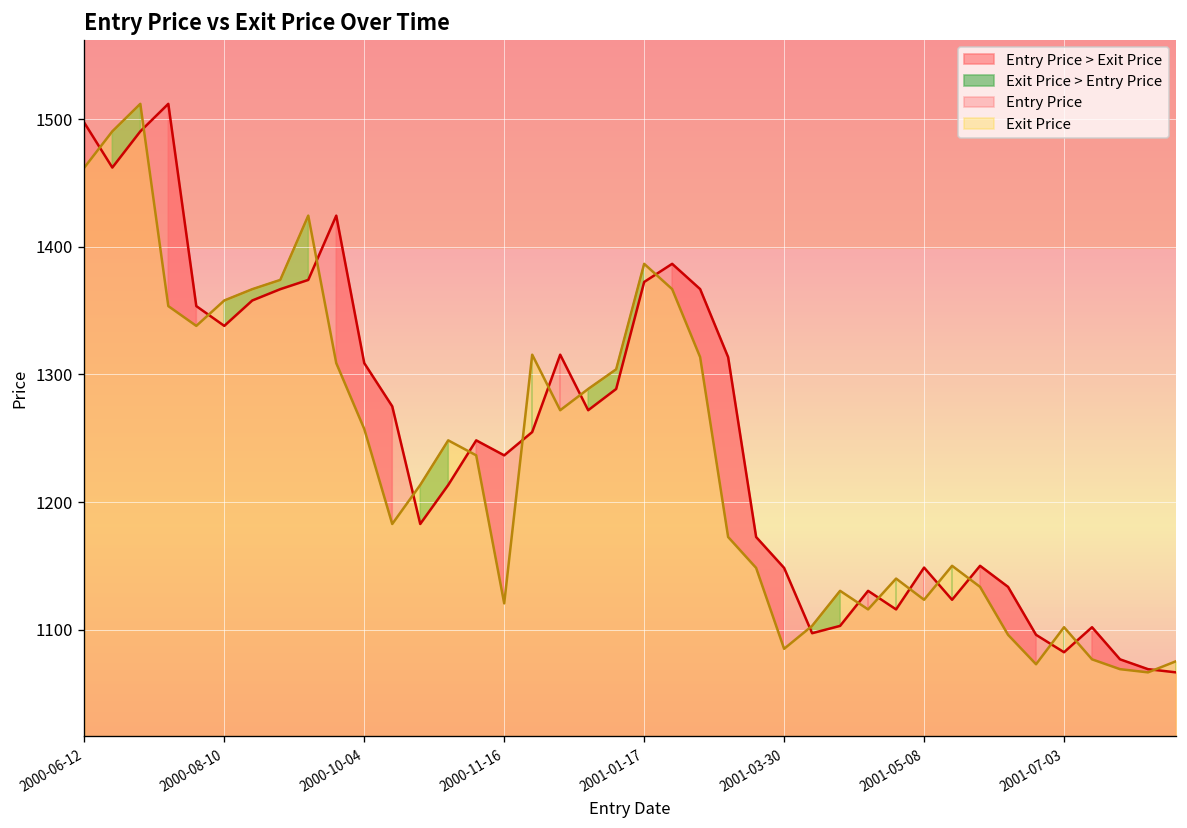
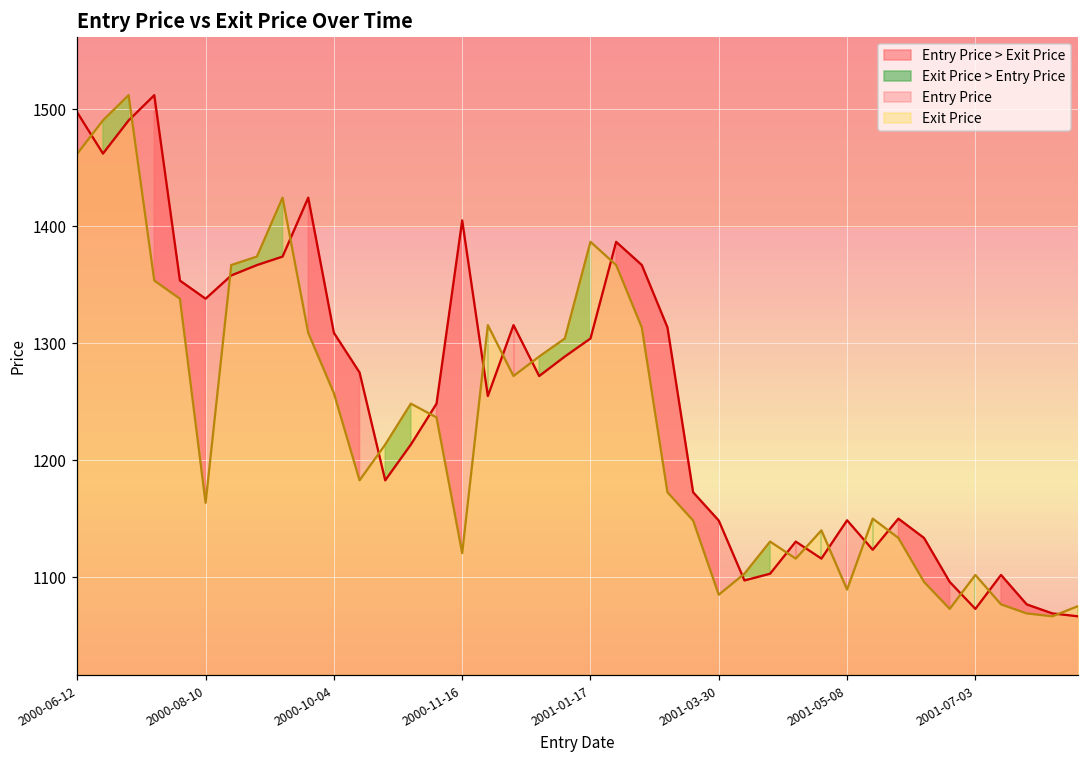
  {
    "Entry Price": {
      "2000-06-12": 1497,
      "2000-08-10": 1338,
      "2000-10-04": 1309,
-     "2000-11-16": 1237,
-     "2001-01-17": 1372,
+     "2000-11-16": 1405,
+     "2001-01-17": 1304,
      "2001-03-30": 1148,
      "2001-05-08": 1149,
-     "2001-07-03": 1082
+     "2001-07-03": 1073
    },
    "Exit Price": {
      "2000-06-12": 1462,
-     "2000-08-10": 1358,
+     "2000-08-10": 1164,
      "2000-10-04": 1257,
      "2000-11-16": 1121,
      "2001-01-17": 1387,
      "2001-03-30": 1085,
-     "2001-05-08": 1124,
+     "2001-05-08": 1090,
      "2001-07-03": 1102
    }
  }
